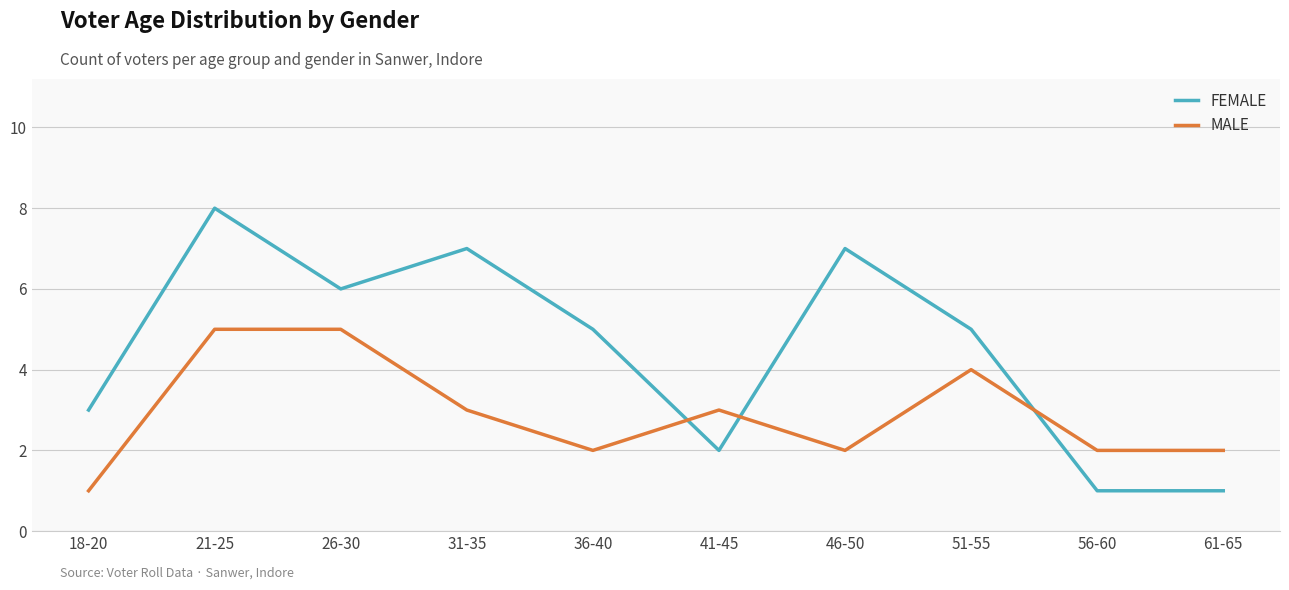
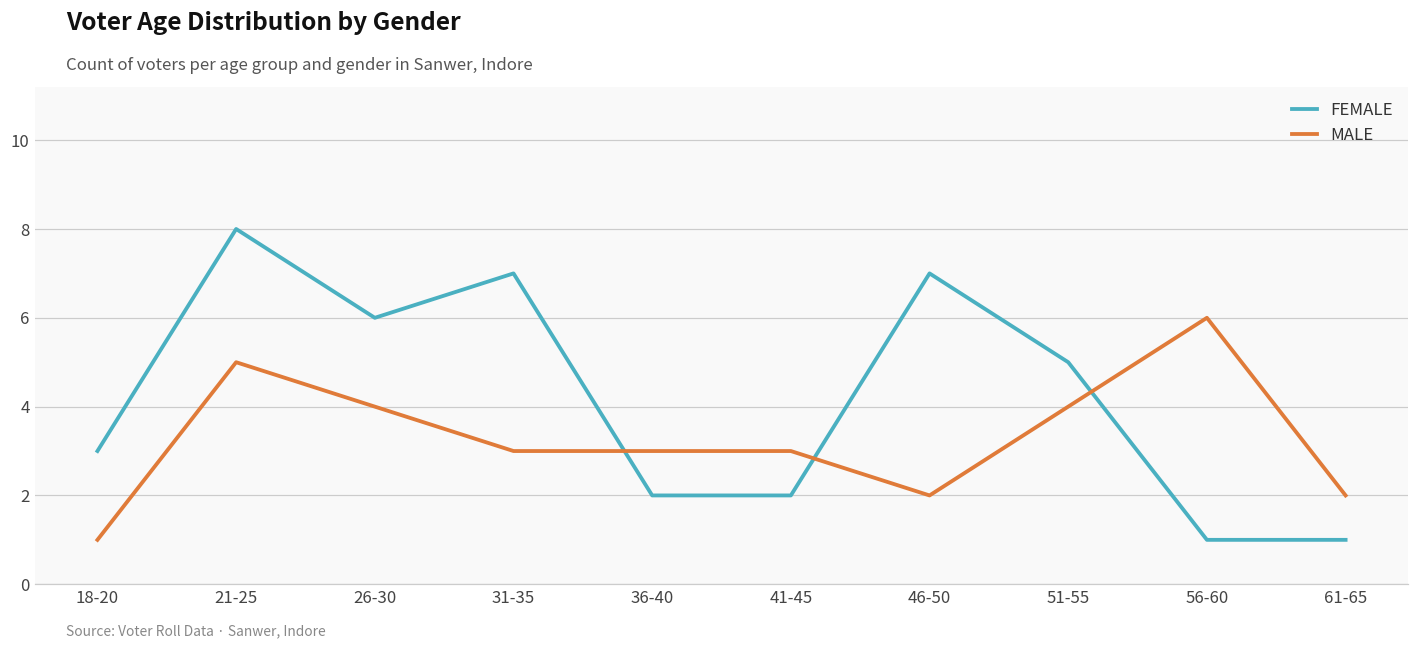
  {
    "FEMALE": {
      "18-20": 3,
      "21-25": 8,
      "26-30": 6,
      "31-35": 7,
-     "36-40": 5,
+     "36-40": 2,
      "41-45": 2,
      "46-50": 7,
      "51-55": 5,
      "56-60": 1,
      "61-65": 1
    },
    "MALE": {
      "18-20": 1,
      "21-25": 5,
-     "26-30": 5,
+     "26-30": 4,
      "31-35": 3,
-     "36-40": 2,
+     "36-40": 3,
      "41-45": 3,
      "46-50": 2,
      "51-55": 4,
-     "56-60": 2,
+     "56-60": 6,
      "61-65": 2
    }
  }
